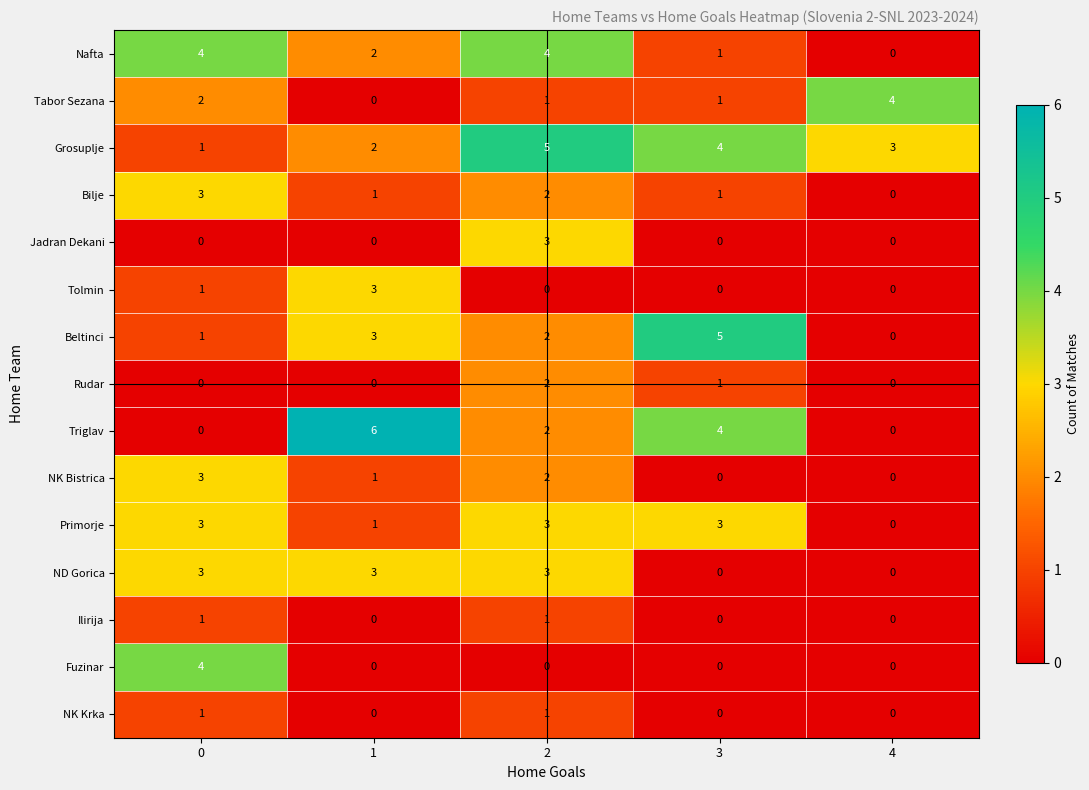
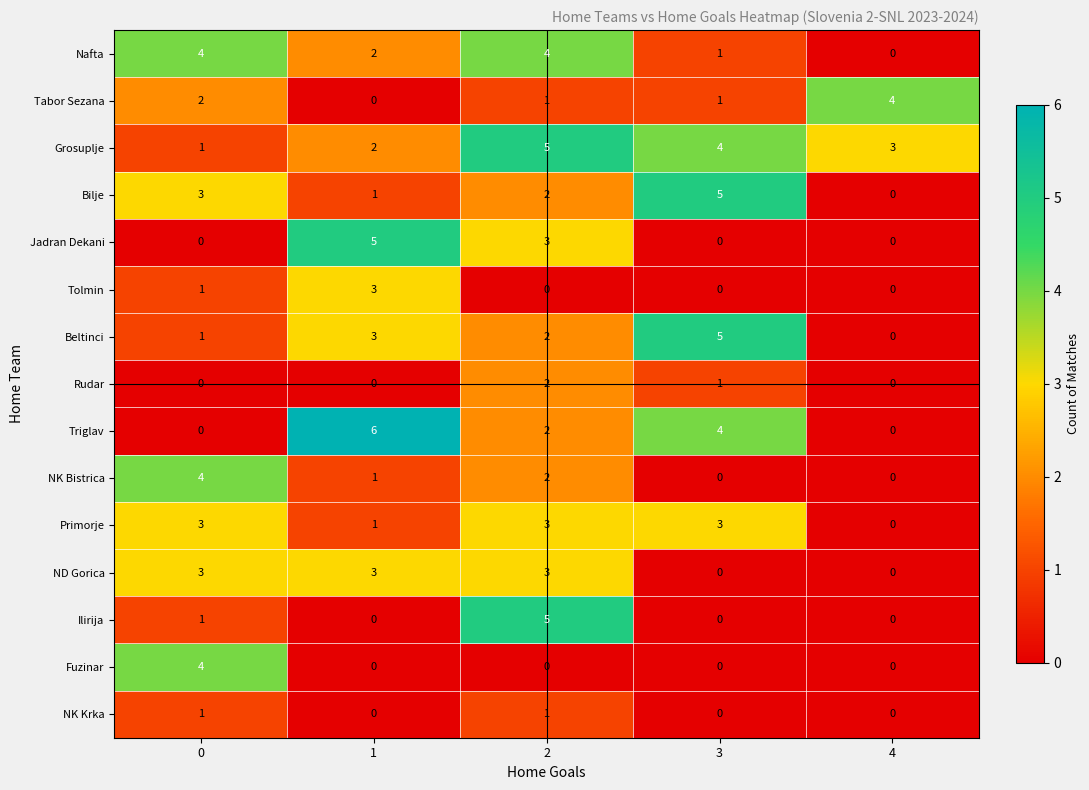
  {
    "Nafta": {
      "0": 4,
      "1": 2,
      "2": 4,
      "3": 1,
      "4": 0
    },
    "Tabor Sezana": {
      "0": 2,
      "1": 0,
      "2": 1,
      "3": 1,
      "4": 4
    },
    "Grosuplje": {
      "0": 1,
      "1": 2,
      "2": 5,
      "3": 4,
      "4": 3
    },
    "Bilje": {
      "0": 3,
      "1": 1,
      "2": 2,
-     "3": 1,
+     "3": 5,
      "4": 0
    },
    "Jadran Dekani": {
      "0": 0,
-     "1": 0,
+     "1": 5,
      "2": 3,
      "3": 0,
      "4": 0
    },
    "Tolmin": {
      "0": 1,
      "1": 3,
      "2": 0,
      "3": 0,
      "4": 0
    },
    "Beltinci": {
      "0": 1,
      "1": 3,
      "2": 2,
      "3": 5,
      "4": 0
    },
    "Rudar": {
      "0": 0,
      "1": 0,
      "2": 2,
      "3": 1,
      "4": 0
    },
    "Triglav": {
      "0": 0,
      "1": 6,
      "2": 2,
      "3": 4,
      "4": 0
    },
    "NK Bistrica": {
-     "0": 3,
+     "0": 4,
      "1": 1,
      "2": 2,
      "3": 0,
      "4": 0
    },
    "Primorje": {
      "0": 3,
      "1": 1,
      "2": 3,
      "3": 3,
      "4": 0
    },
    "ND Gorica": {
      "0": 3,
      "1": 3,
      "2": 3,
      "3": 0,
      "4": 0
    },
    "Ilirija": {
      "0": 1,
      "1": 0,
-     "2": 1,
+     "2": 5,
      "3": 0,
      "4": 0
    },
    "Fuzinar": {
      "0": 4,
      "1": 0,
      "2": 0,
      "3": 0,
      "4": 0
    },
    "NK Krka": {
      "0": 1,
      "1": 0,
      "2": 1,
      "3": 0,
      "4": 0
    }
  }
